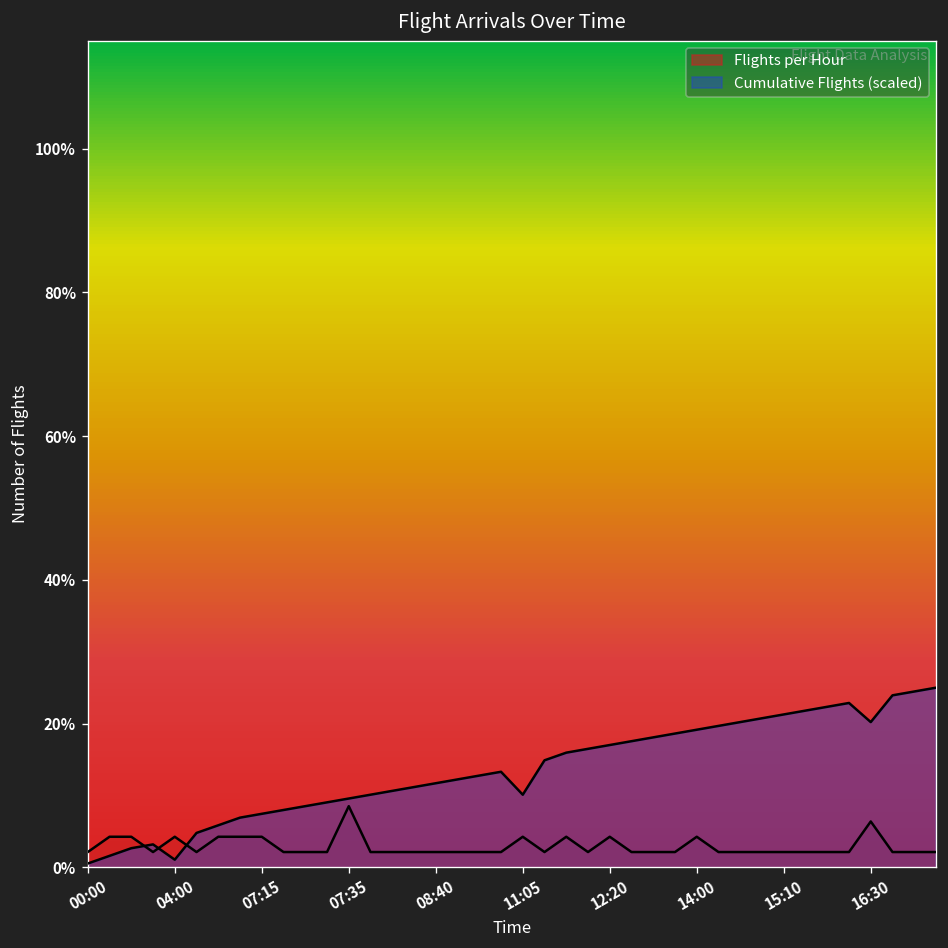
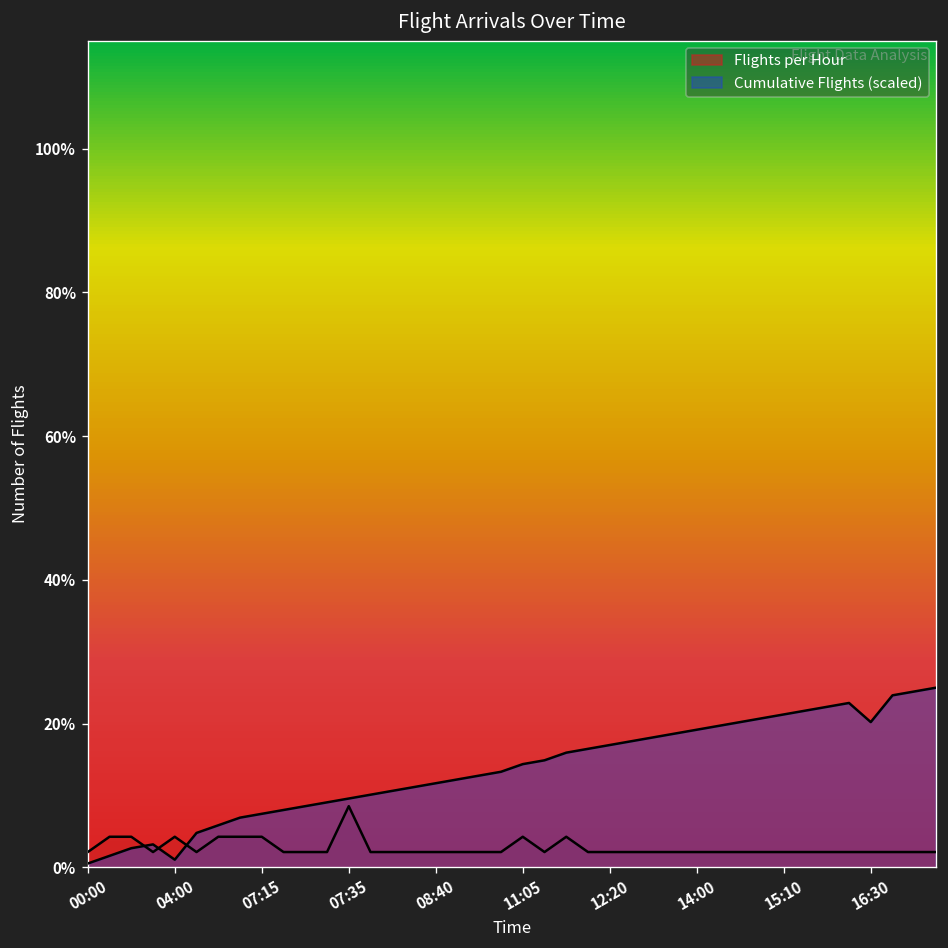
  {
    "Flights per Hour": {
      "00:00": "2%",
      "04:00": "4%",
      "07:15": "4%",
      "07:35": "9%",
      "08:40": "2%",
      "11:05": "4%",
-     "12:20": "4%",
-     "14:00": "4%",
+     "12:20": "2%",
+     "14:00": "2%",
      "15:10": "2%",
-     "16:30": "6%"
+     "16:30": "2%"
    },
    "Cumulative Flights (scaled)": {
      "00:00": "1%",
      "04:00": "1%",
      "07:15": "7%",
      "07:35": "10%",
      "08:40": "12%",
-     "11:05": "10%",
+     "11:05": "14%",
      "12:20": "17%",
      "14:00": "19%",
      "15:10": "21%",
      "16:30": "20%"
    }
  }
